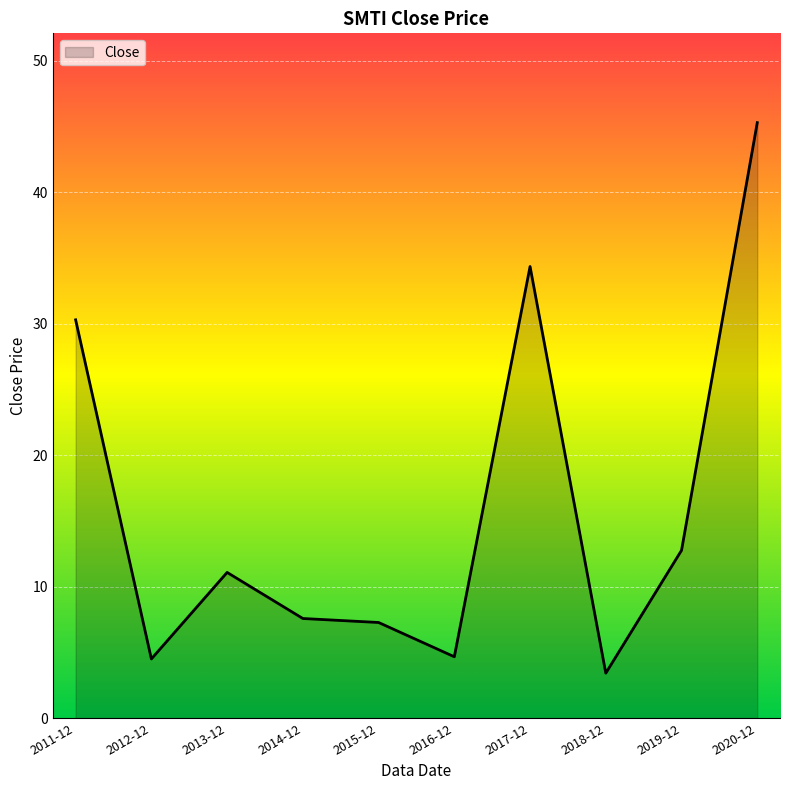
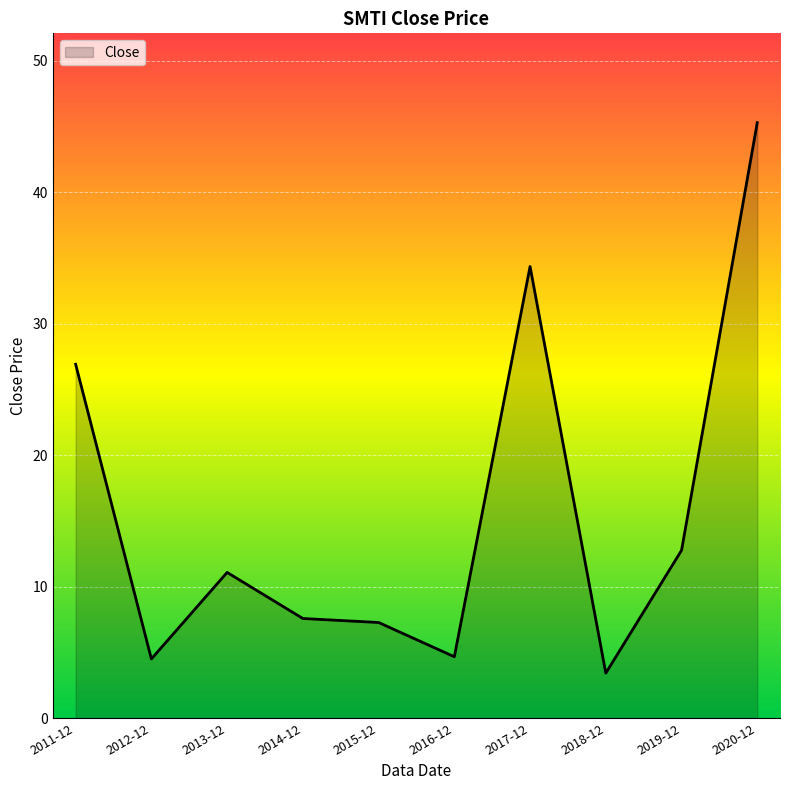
  {
-   "2011-12": 30.3,
+   "2011-12": 26.9,
    "2012-12": 4.5,
    "2013-12": 11.1,
    "2014-12": 7.6,
    "2015-12": 7.3,
    "2016-12": 4.7,
    "2017-12": 34.3,
    "2018-12": 3.4,
    "2019-12": 12.8,
    "2020-12": 45.3
  }
